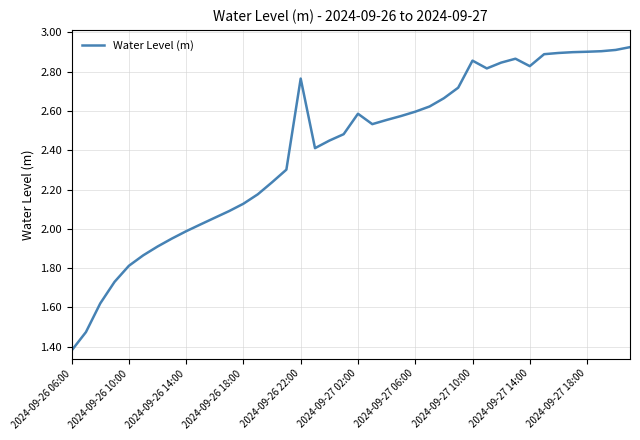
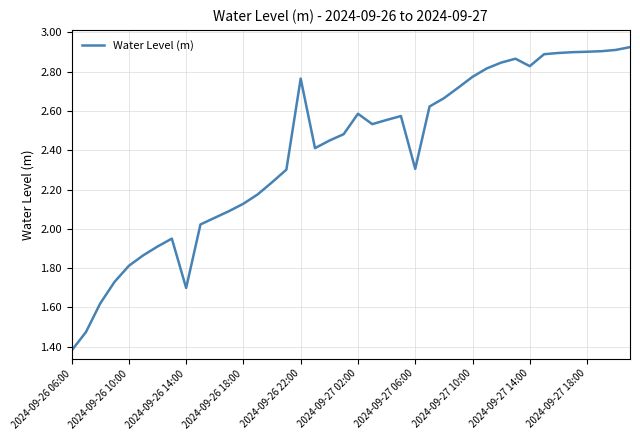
  {
    "2024-09-26 06:00": 1.38,
    "2024-09-26 10:00": 1.81,
-   "2024-09-26 14:00": 1.99,
+   "2024-09-26 14:00": 1.70,
    "2024-09-26 18:00": 2.13,
    "2024-09-26 22:00": 2.76,
    "2024-09-27 02:00": 2.59,
-   "2024-09-27 06:00": 2.60,
-   "2024-09-27 10:00": 2.86,
+   "2024-09-27 06:00": 2.31,
+   "2024-09-27 10:00": 2.77,
    "2024-09-27 14:00": 2.83,
    "2024-09-27 18:00": 2.90
  }
